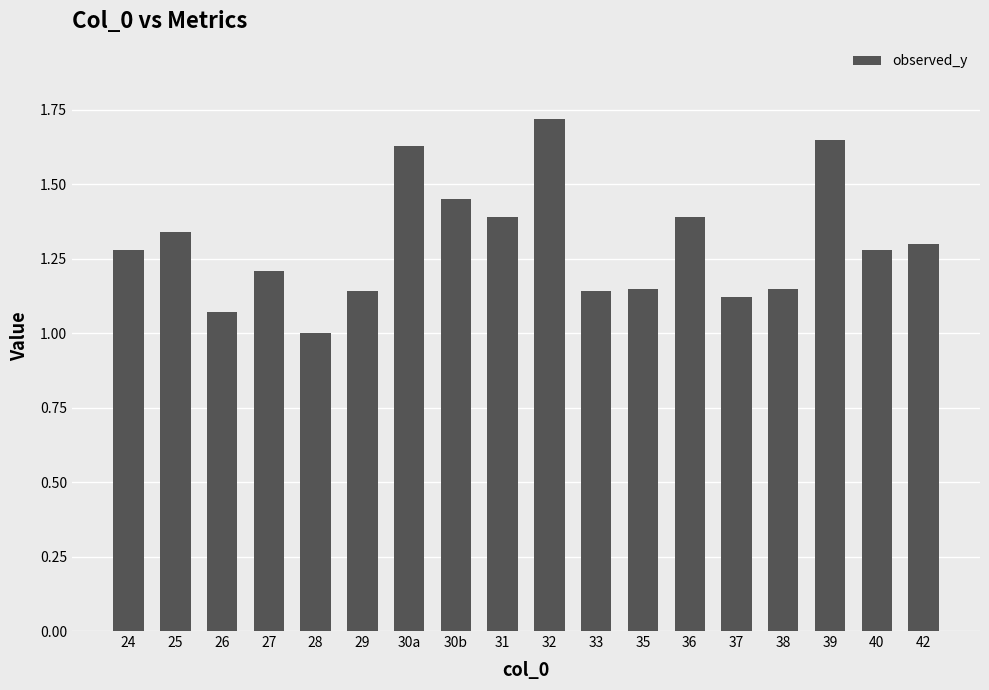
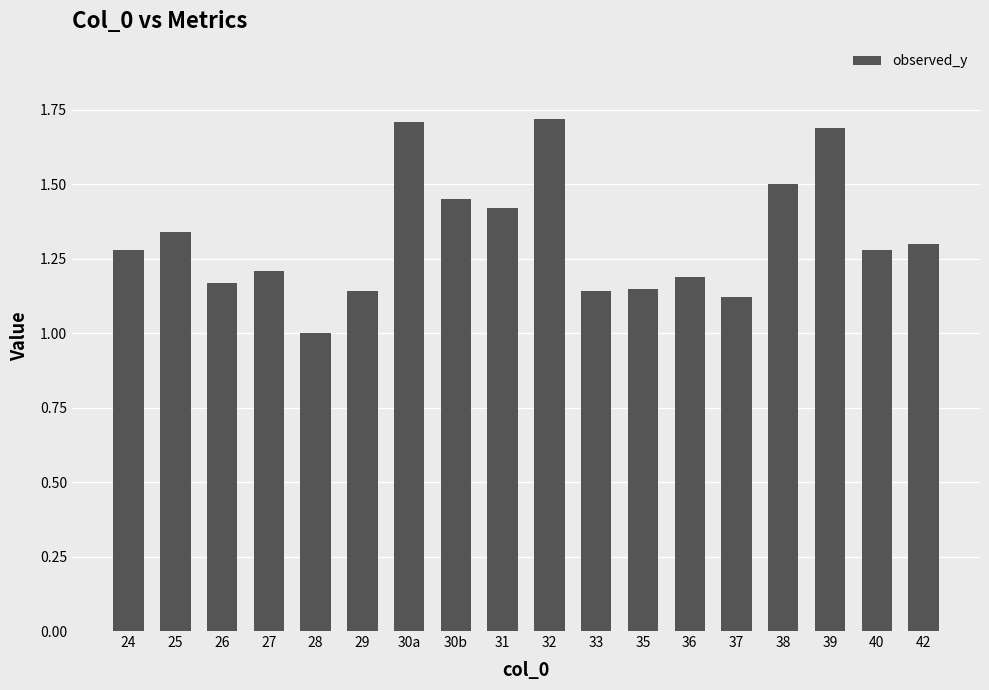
  {
    "24": 1.28,
    "25": 1.34,
-   "26": 1.07,
+   "26": 1.17,
    "27": 1.21,
    "28": 1.00,
    "29": 1.14,
-   "30a": 1.63,
+   "30a": 1.71,
    "30b": 1.45,
-   "31": 1.39,
+   "31": 1.42,
    "32": 1.72,
    "33": 1.14,
    "35": 1.15,
-   "36": 1.39,
+   "36": 1.19,
    "37": 1.12,
-   "38": 1.15,
-   "39": 1.65,
+   "38": 1.50,
+   "39": 1.69,
    "40": 1.28,
    "42": 1.30
  }
